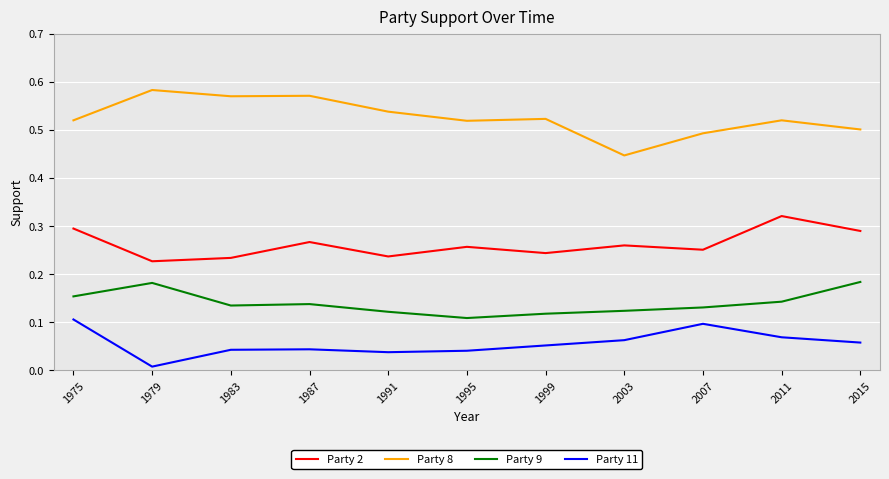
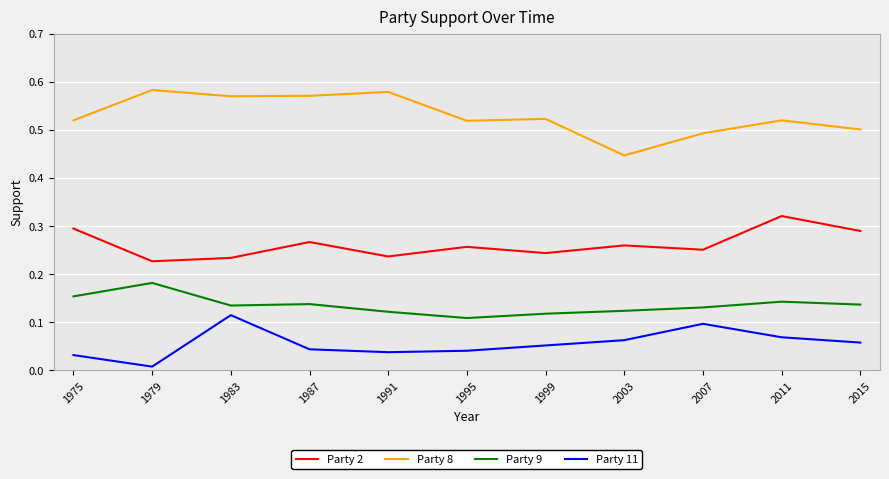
  {
    "Party 2": {
      "1975": 0.30,
      "1979": 0.23,
      "1983": 0.23,
      "1987": 0.27,
      "1991": 0.24,
      "1995": 0.26,
      "1999": 0.24,
      "2003": 0.26,
      "2007": 0.25,
      "2011": 0.32,
      "2015": 0.29
    },
    "Party 8": {
      "1975": 0.52,
      "1979": 0.58,
      "1983": 0.57,
      "1987": 0.57,
-     "1991": 0.54,
+     "1991": 0.58,
      "1995": 0.52,
      "1999": 0.52,
      "2003": 0.45,
      "2007": 0.49,
      "2011": 0.52,
      "2015": 0.50
    },
    "Party 9": {
      "1975": 0.15,
      "1979": 0.18,
      "1983": 0.14,
      "1987": 0.14,
      "1991": 0.12,
      "1995": 0.11,
      "1999": 0.12,
      "2003": 0.12,
      "2007": 0.13,
      "2011": 0.14,
-     "2015": 0.18
+     "2015": 0.14
    },
    "Party 11": {
-     "1975": 0.11,
+     "1975": 0.03,
      "1979": 0.01,
-     "1983": 0.04,
+     "1983": 0.12,
      "1987": 0.04,
      "1991": 0.04,
      "1995": 0.04,
      "1999": 0.05,
      "2003": 0.06,
      "2007": 0.10,
      "2011": 0.07,
      "2015": 0.06
    }
  }
